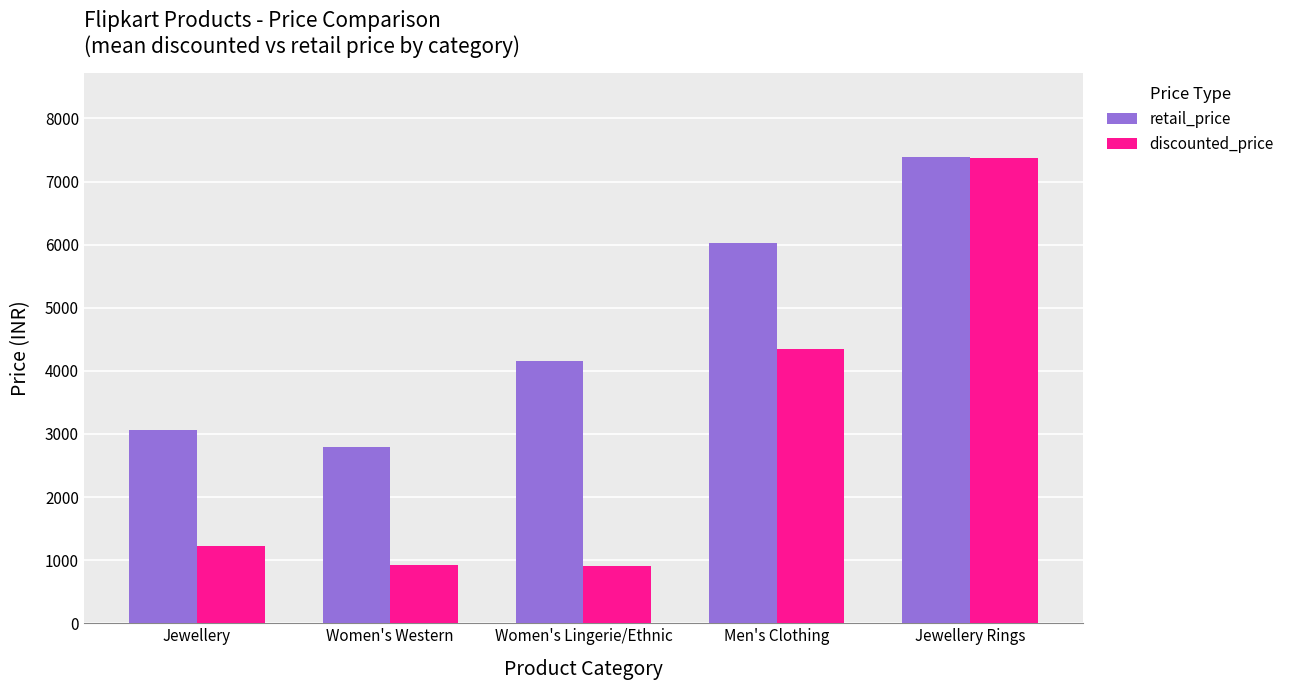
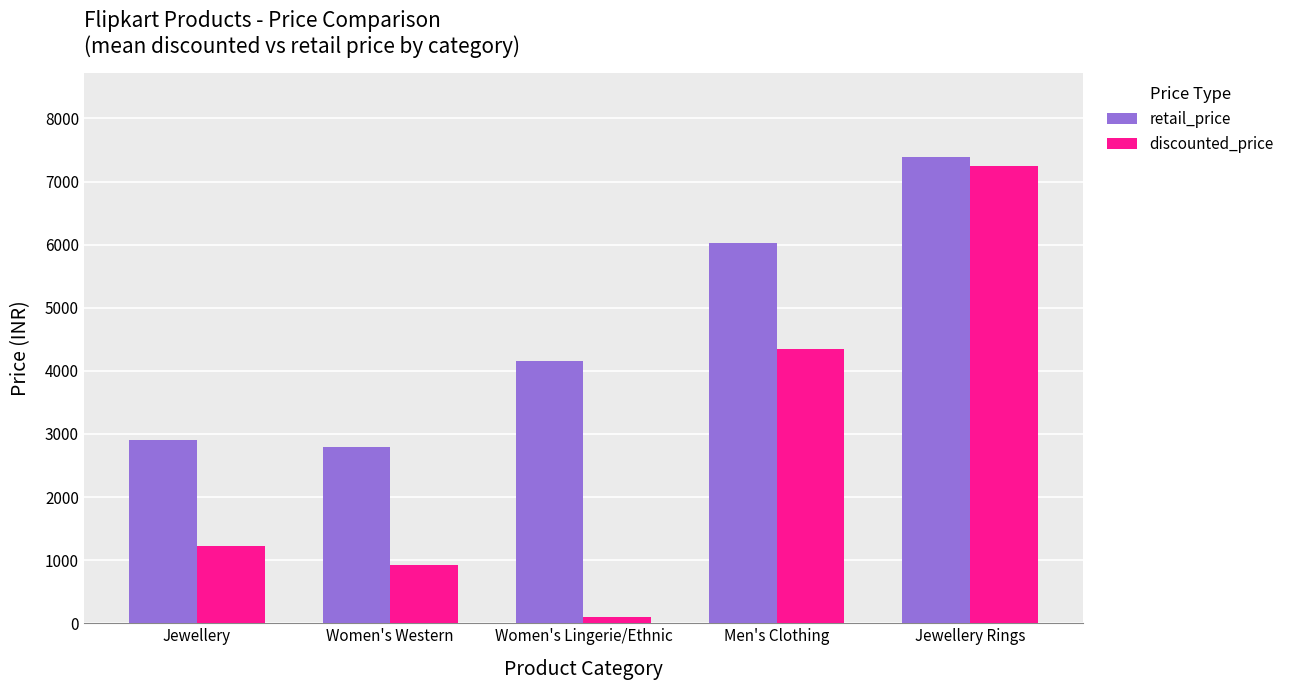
  {
    "retail_price": {
-     "Jewellery": 3100,
+     "Jewellery": 2900,
      "Women's Western": 2800,
      "Women's Lingerie/Ethnic": 4200,
      "Men's Clothing": 6000,
      "Jewellery Rings": 7400
    },
    "discounted_price": {
      "Jewellery": 1200,
      "Women's Western": 900,
-     "Women's Lingerie/Ethnic": 900,
+     "Women's Lingerie/Ethnic": 100,
      "Men's Clothing": 4300,
-     "Jewellery Rings": 7400
+     "Jewellery Rings": 7200
    }
  }
